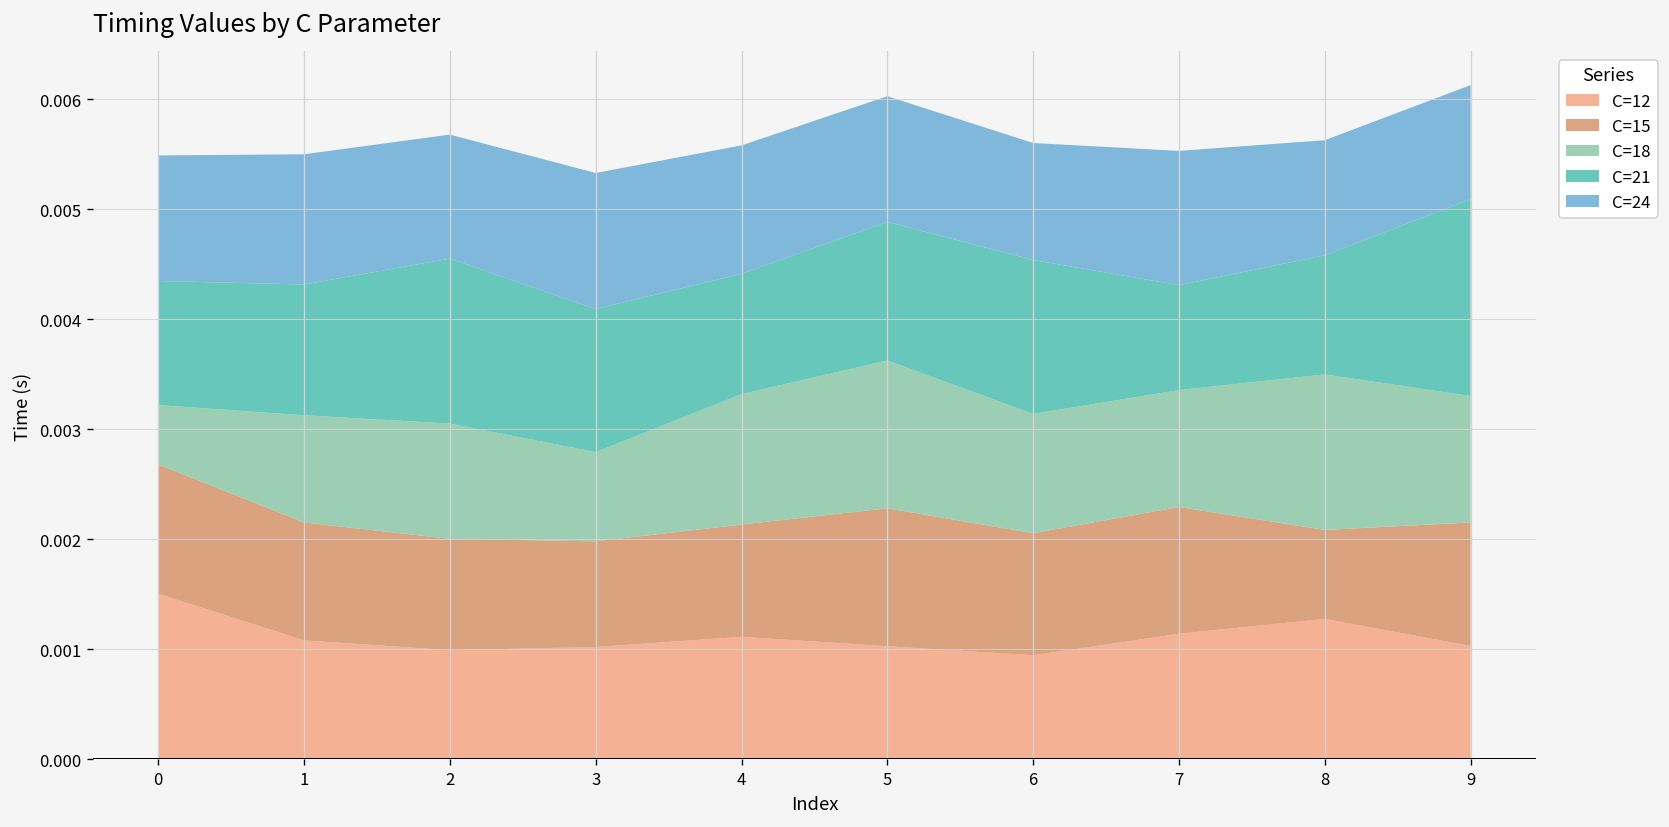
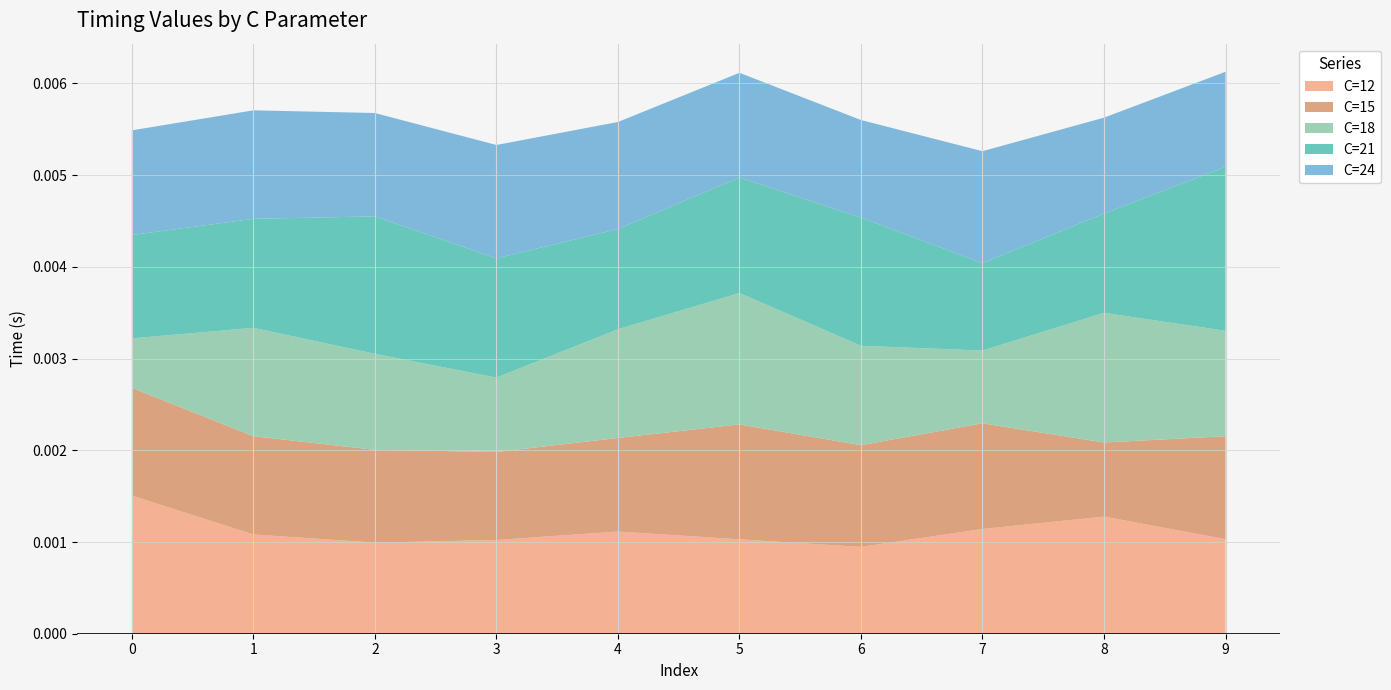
  {
    "C=18": {
      "0": 0.0005,
-     "1": 0.0010,
+     "1": 0.0012,
      "2": 0.0010,
      "3": 0.0008,
      "4": 0.0012,
-     "5": 0.0013,
+     "5": 0.0014,
      "6": 0.0011,
-     "7": 0.0011,
+     "7": 0.0008,
      "8": 0.0014,
      "9": 0.0011
    }
  }
